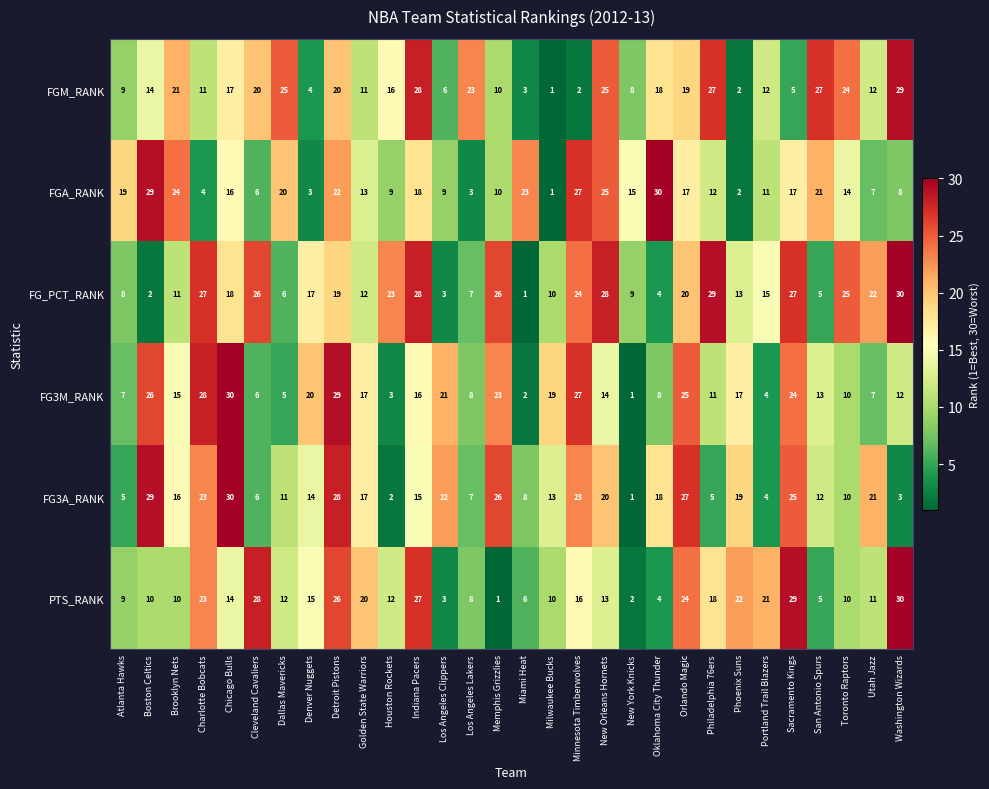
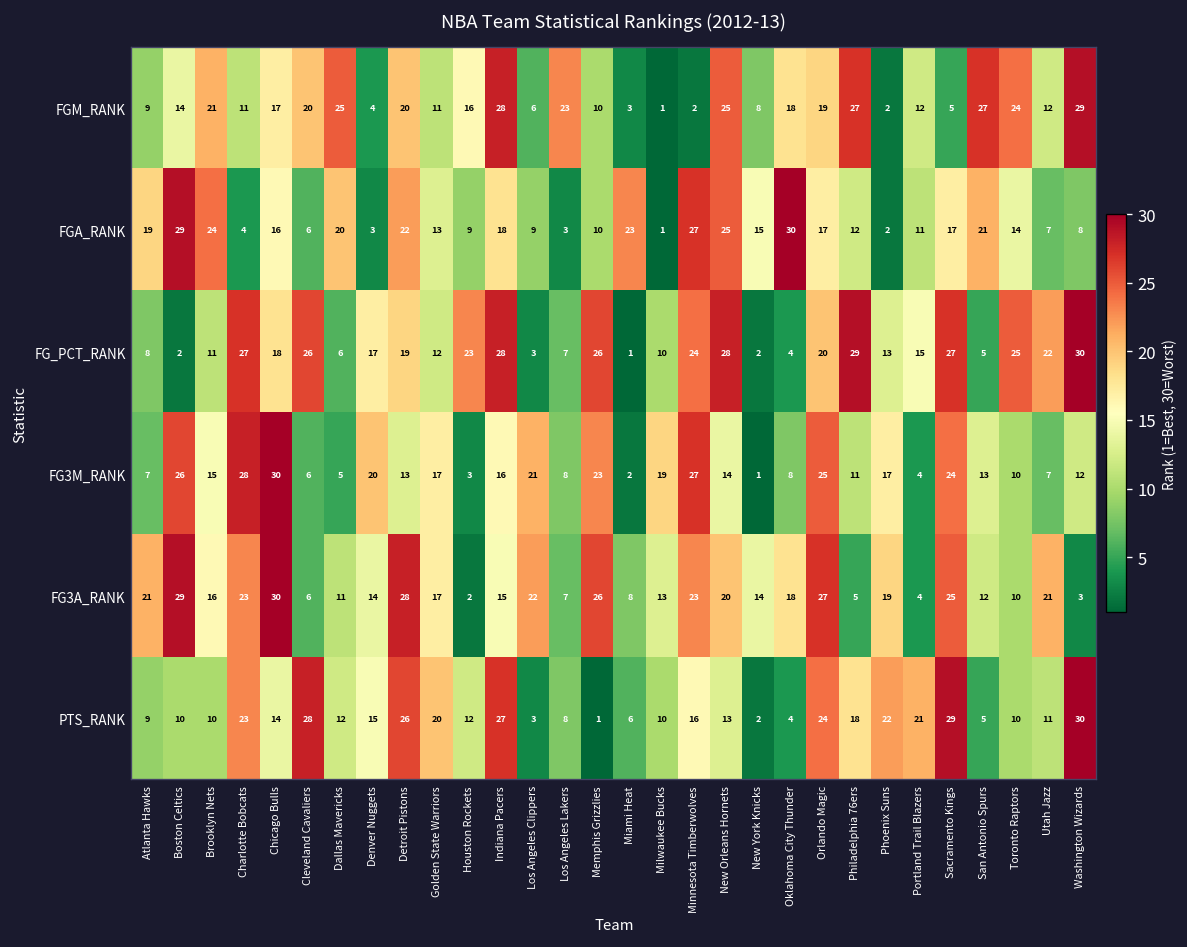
  {
    "FGM_RANK": {
      "Atlanta Hawks": 9,
      "Boston Celtics": 14,
      "Brooklyn Nets": 21,
      "Charlotte Bobcats": 11,
      "Chicago Bulls": 17,
      "Cleveland Cavaliers": 20,
      "Dallas Mavericks": 25,
      "Denver Nuggets": 4,
      "Detroit Pistons": 20,
      "Golden State Warriors": 11,
      "Houston Rockets": 16,
      "Indiana Pacers": 28,
      "Los Angeles Clippers": 6,
      "Los Angeles Lakers": 23,
      "Memphis Grizzlies": 10,
      "Miami Heat": 3,
      "Milwaukee Bucks": 1,
      "Minnesota Timberwolves": 2,
      "New Orleans Hornets": 25,
      "New York Knicks": 8,
      "Oklahoma City Thunder": 18,
      "Orlando Magic": 19,
      "Philadelphia 76ers": 27,
      "Phoenix Suns": 2,
      "Portland Trail Blazers": 12,
      "Sacramento Kings": 5,
      "San Antonio Spurs": 27,
      "Toronto Raptors": 24,
      "Utah Jazz": 12,
      "Washington Wizards": 29
    },
    "FGA_RANK": {
      "Atlanta Hawks": 19,
      "Boston Celtics": 29,
      "Brooklyn Nets": 24,
      "Charlotte Bobcats": 4,
      "Chicago Bulls": 16,
      "Cleveland Cavaliers": 6,
      "Dallas Mavericks": 20,
      "Denver Nuggets": 3,
      "Detroit Pistons": 22,
      "Golden State Warriors": 13,
      "Houston Rockets": 9,
      "Indiana Pacers": 18,
      "Los Angeles Clippers": 9,
      "Los Angeles Lakers": 3,
      "Memphis Grizzlies": 10,
      "Miami Heat": 23,
      "Milwaukee Bucks": 1,
      "Minnesota Timberwolves": 27,
      "New Orleans Hornets": 25,
      "New York Knicks": 15,
      "Oklahoma City Thunder": 30,
      "Orlando Magic": 17,
      "Philadelphia 76ers": 12,
      "Phoenix Suns": 2,
      "Portland Trail Blazers": 11,
      "Sacramento Kings": 17,
      "San Antonio Spurs": 21,
      "Toronto Raptors": 14,
      "Utah Jazz": 7,
      "Washington Wizards": 8
    },
    "FG_PCT_RANK": {
      "Atlanta Hawks": 8,
      "Boston Celtics": 2,
      "Brooklyn Nets": 11,
      "Charlotte Bobcats": 27,
      "Chicago Bulls": 18,
      "Cleveland Cavaliers": 26,
      "Dallas Mavericks": 6,
      "Denver Nuggets": 17,
      "Detroit Pistons": 19,
      "Golden State Warriors": 12,
      "Houston Rockets": 23,
      "Indiana Pacers": 28,
      "Los Angeles Clippers": 3,
      "Los Angeles Lakers": 7,
      "Memphis Grizzlies": 26,
      "Miami Heat": 1,
      "Milwaukee Bucks": 10,
      "Minnesota Timberwolves": 24,
      "New Orleans Hornets": 28,
-     "New York Knicks": 9,
+     "New York Knicks": 2,
      "Oklahoma City Thunder": 4,
      "Orlando Magic": 20,
      "Philadelphia 76ers": 29,
      "Phoenix Suns": 13,
      "Portland Trail Blazers": 15,
      "Sacramento Kings": 27,
      "San Antonio Spurs": 5,
      "Toronto Raptors": 25,
      "Utah Jazz": 22,
      "Washington Wizards": 30
    },
    "FG3M_RANK": {
      "Atlanta Hawks": 7,
      "Boston Celtics": 26,
      "Brooklyn Nets": 15,
      "Charlotte Bobcats": 28,
      "Chicago Bulls": 30,
      "Cleveland Cavaliers": 6,
      "Dallas Mavericks": 5,
      "Denver Nuggets": 20,
-     "Detroit Pistons": 29,
+     "Detroit Pistons": 13,
      "Golden State Warriors": 17,
      "Houston Rockets": 3,
      "Indiana Pacers": 16,
      "Los Angeles Clippers": 21,
      "Los Angeles Lakers": 8,
      "Memphis Grizzlies": 23,
      "Miami Heat": 2,
      "Milwaukee Bucks": 19,
      "Minnesota Timberwolves": 27,
      "New Orleans Hornets": 14,
      "New York Knicks": 1,
      "Oklahoma City Thunder": 8,
      "Orlando Magic": 25,
      "Philadelphia 76ers": 11,
      "Phoenix Suns": 17,
      "Portland Trail Blazers": 4,
      "Sacramento Kings": 24,
      "San Antonio Spurs": 13,
      "Toronto Raptors": 10,
      "Utah Jazz": 7,
      "Washington Wizards": 12
    },
    "FG3A_RANK": {
-     "Atlanta Hawks": 5,
+     "Atlanta Hawks": 21,
      "Boston Celtics": 29,
      "Brooklyn Nets": 16,
      "Charlotte Bobcats": 23,
      "Chicago Bulls": 30,
      "Cleveland Cavaliers": 6,
      "Dallas Mavericks": 11,
      "Denver Nuggets": 14,
      "Detroit Pistons": 28,
      "Golden State Warriors": 17,
      "Houston Rockets": 2,
      "Indiana Pacers": 15,
      "Los Angeles Clippers": 22,
      "Los Angeles Lakers": 7,
      "Memphis Grizzlies": 26,
      "Miami Heat": 8,
      "Milwaukee Bucks": 13,
      "Minnesota Timberwolves": 23,
      "New Orleans Hornets": 20,
-     "New York Knicks": 1,
+     "New York Knicks": 14,
      "Oklahoma City Thunder": 18,
      "Orlando Magic": 27,
      "Philadelphia 76ers": 5,
      "Phoenix Suns": 19,
      "Portland Trail Blazers": 4,
      "Sacramento Kings": 25,
      "San Antonio Spurs": 12,
      "Toronto Raptors": 10,
      "Utah Jazz": 21,
      "Washington Wizards": 3
    },
    "PTS_RANK": {
      "Atlanta Hawks": 9,
      "Boston Celtics": 10,
      "Brooklyn Nets": 10,
      "Charlotte Bobcats": 23,
      "Chicago Bulls": 14,
      "Cleveland Cavaliers": 28,
      "Dallas Mavericks": 12,
      "Denver Nuggets": 15,
      "Detroit Pistons": 26,
      "Golden State Warriors": 20,
      "Houston Rockets": 12,
      "Indiana Pacers": 27,
      "Los Angeles Clippers": 3,
      "Los Angeles Lakers": 8,
      "Memphis Grizzlies": 1,
      "Miami Heat": 6,
      "Milwaukee Bucks": 10,
      "Minnesota Timberwolves": 16,
      "New Orleans Hornets": 13,
      "New York Knicks": 2,
      "Oklahoma City Thunder": 4,
      "Orlando Magic": 24,
      "Philadelphia 76ers": 18,
      "Phoenix Suns": 22,
      "Portland Trail Blazers": 21,
      "Sacramento Kings": 29,
      "San Antonio Spurs": 5,
      "Toronto Raptors": 10,
      "Utah Jazz": 11,
      "Washington Wizards": 30
    }
  }
